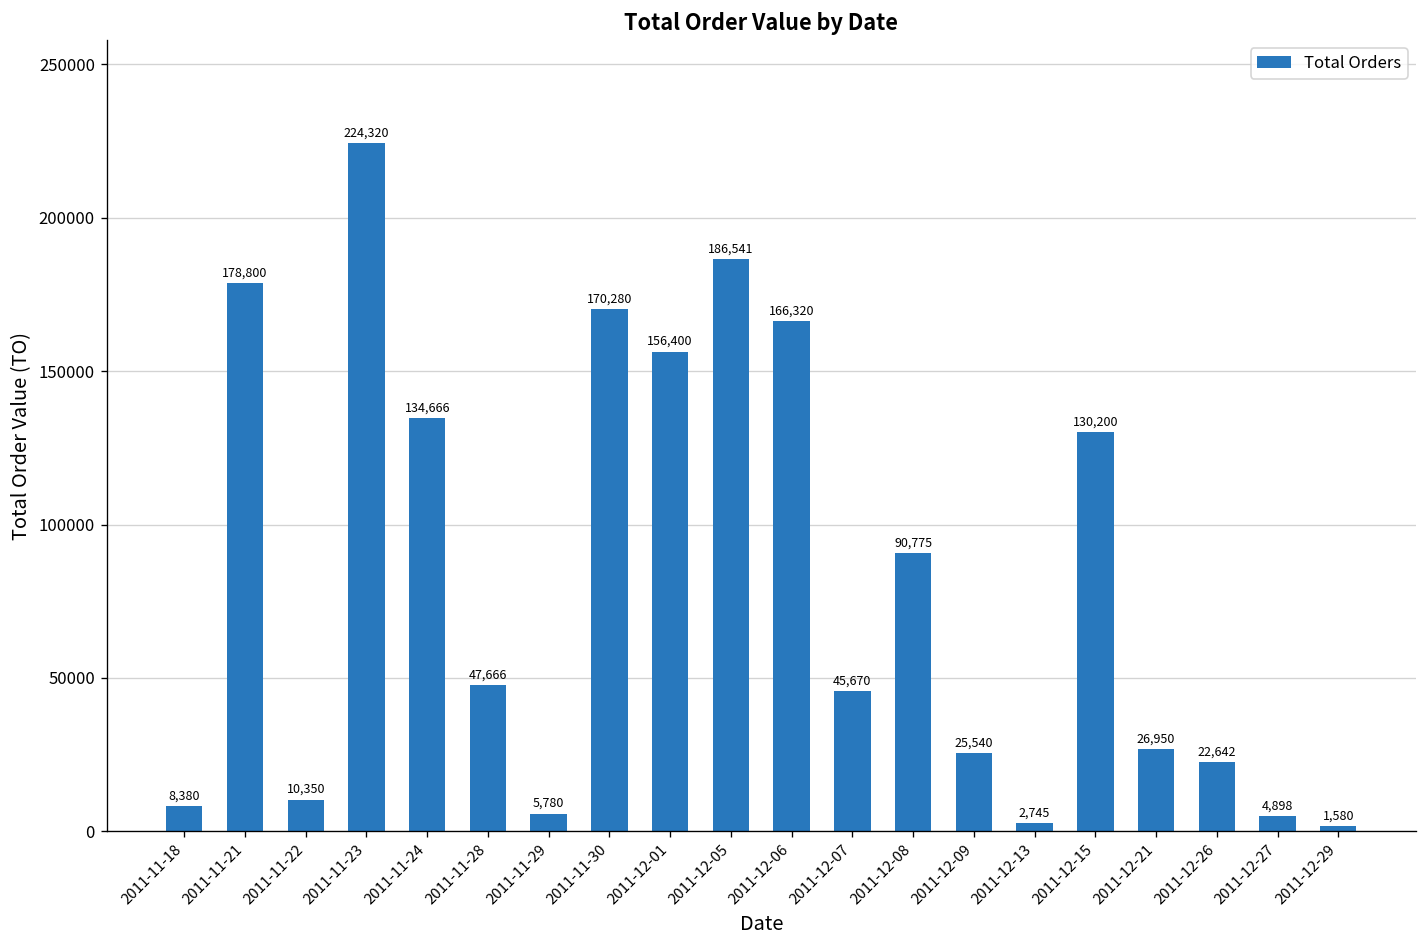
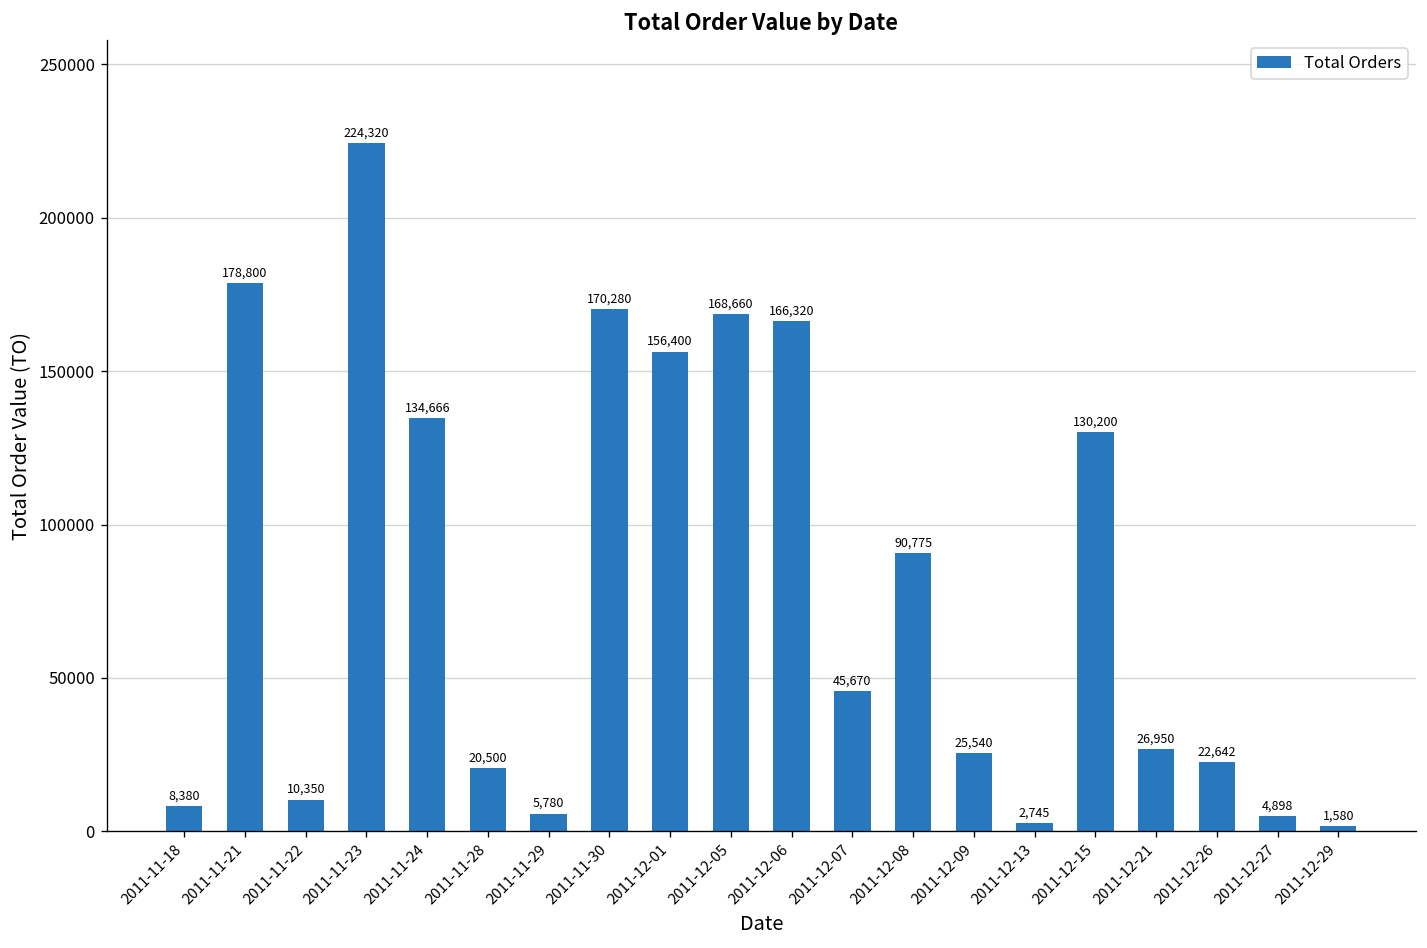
  {
    "2011-11-18": "8,380",
    "2011-11-21": "178,800",
    "2011-11-22": "10,350",
    "2011-11-23": "224,320",
    "2011-11-24": "134,666",
-   "2011-11-28": "47,666",
+   "2011-11-28": "20,500",
    "2011-11-29": "5,780",
    "2011-11-30": "170,280",
    "2011-12-01": "156,400",
-   "2011-12-05": "186,541",
+   "2011-12-05": "168,660",
    "2011-12-06": "166,320",
    "2011-12-07": "45,670",
    "2011-12-08": "90,775",
    "2011-12-09": "25,540",
    "2011-12-13": "2,745",
    "2011-12-15": "130,200",
    "2011-12-21": "26,950",
    "2011-12-26": "22,642",
    "2011-12-27": "4,898",
    "2011-12-29": "1,580"
  }
